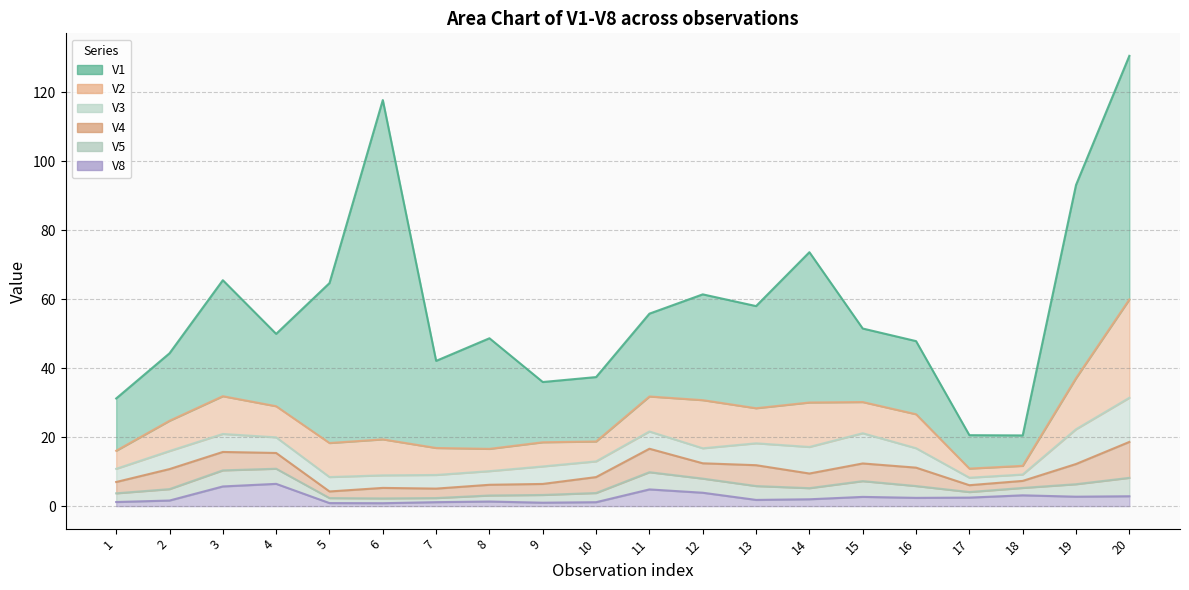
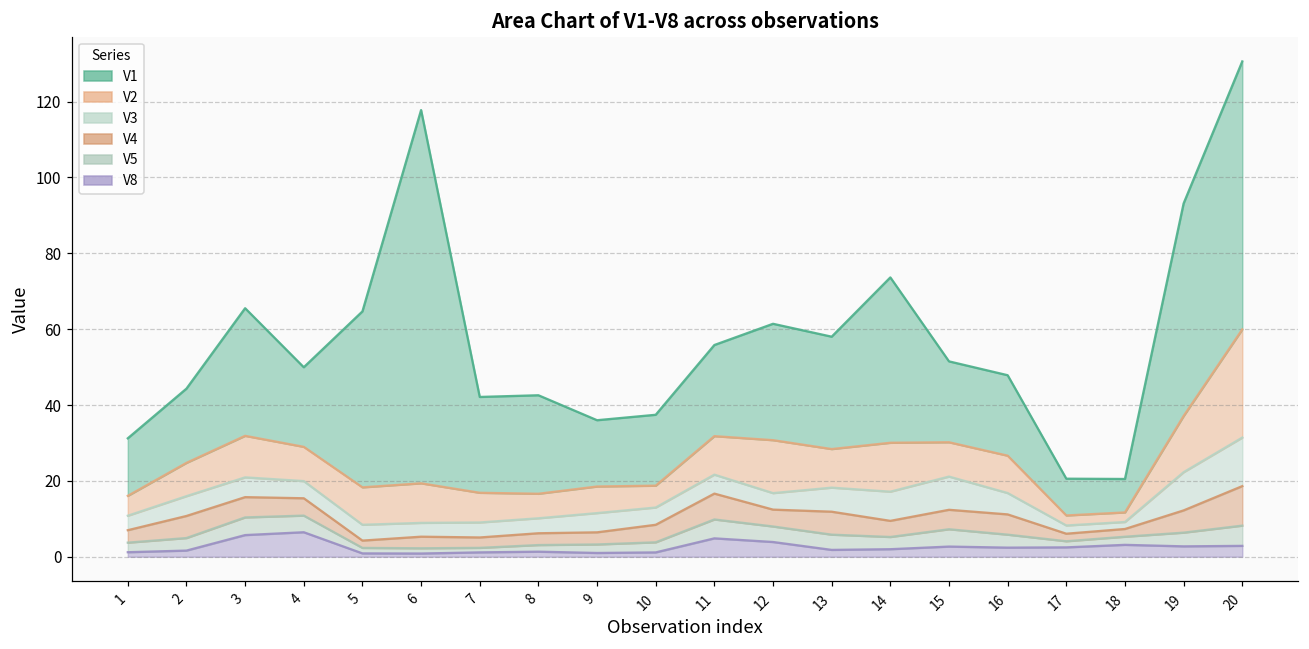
  {
    "V1": {
      "1": 15,
      "2": 20,
      "3": 34,
      "4": 21,
      "5": 46,
      "6": 98,
      "7": 25,
-     "8": 32,
+     "8": 26,
      "9": 17,
      "10": 19,
      "11": 24,
      "12": 31,
      "13": 30,
      "14": 44,
      "15": 21,
      "16": 21,
      "17": 10,
      "18": 9,
      "19": 56,
      "20": 71
    }
  }
